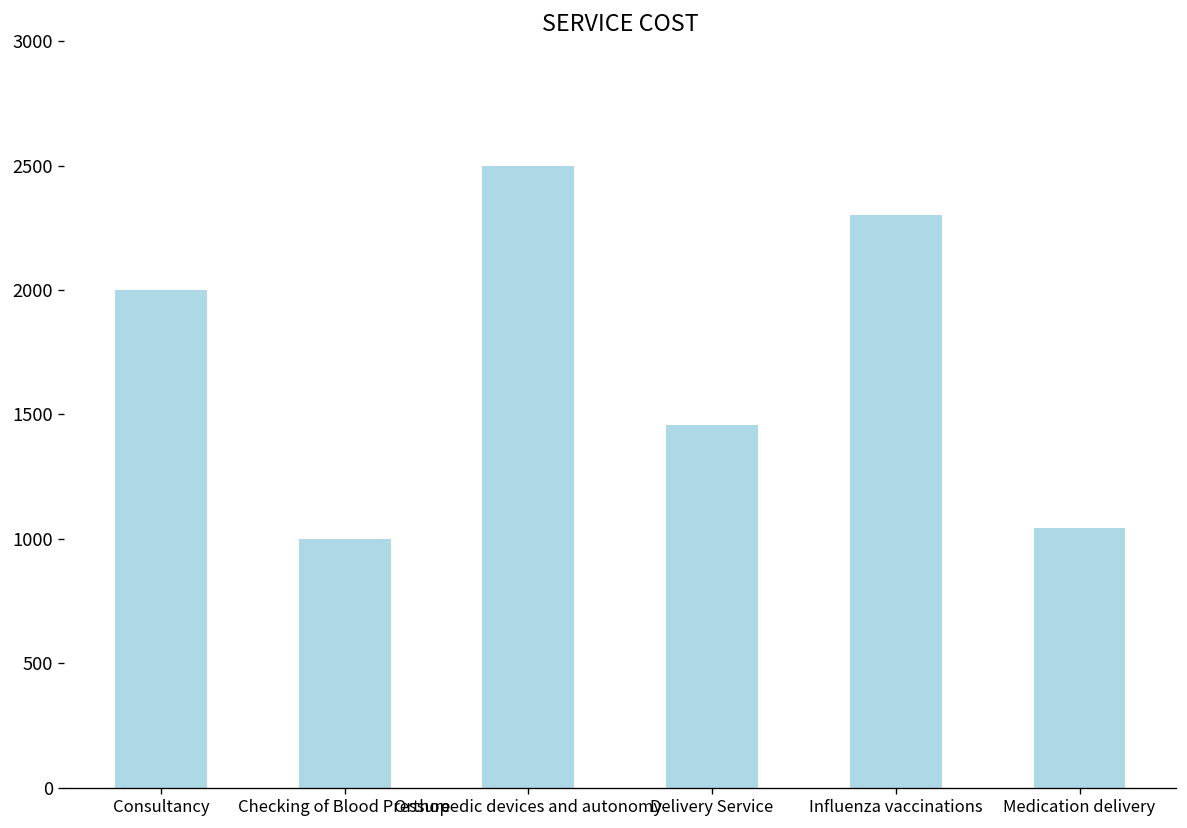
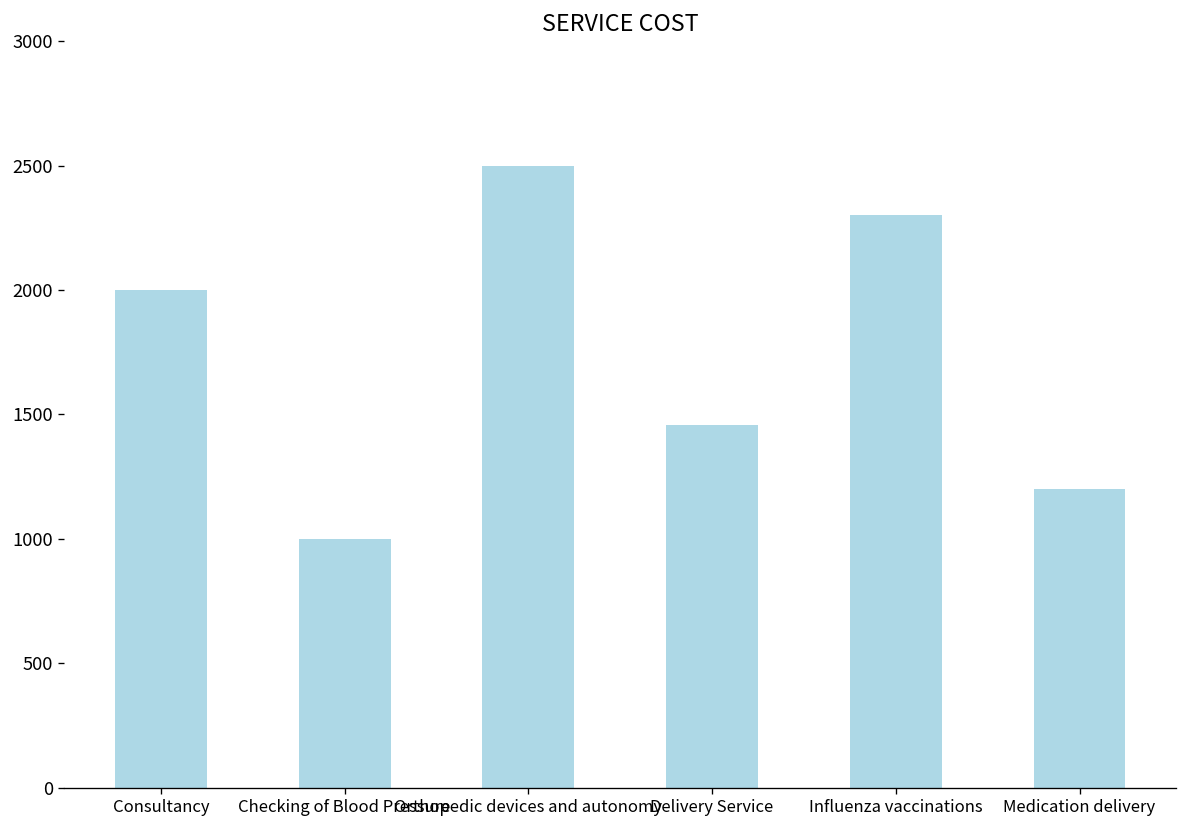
  {
    "Consultancy": 2000,
    "Delivery Service": 1460,
    "Influenza vaccinations": 2300,
-   "Medication delivery": 1050
+   "Medication delivery": 1200
  }
